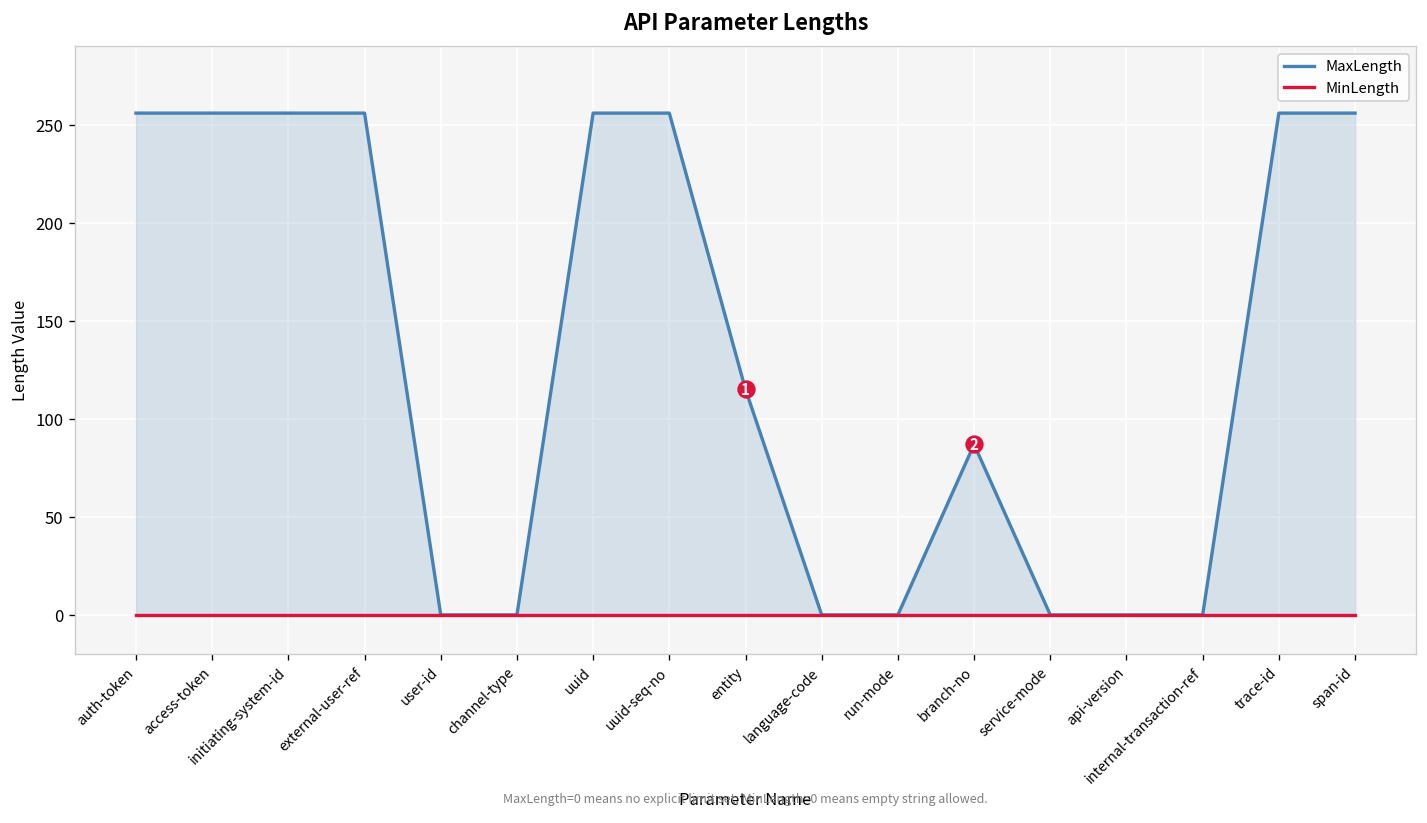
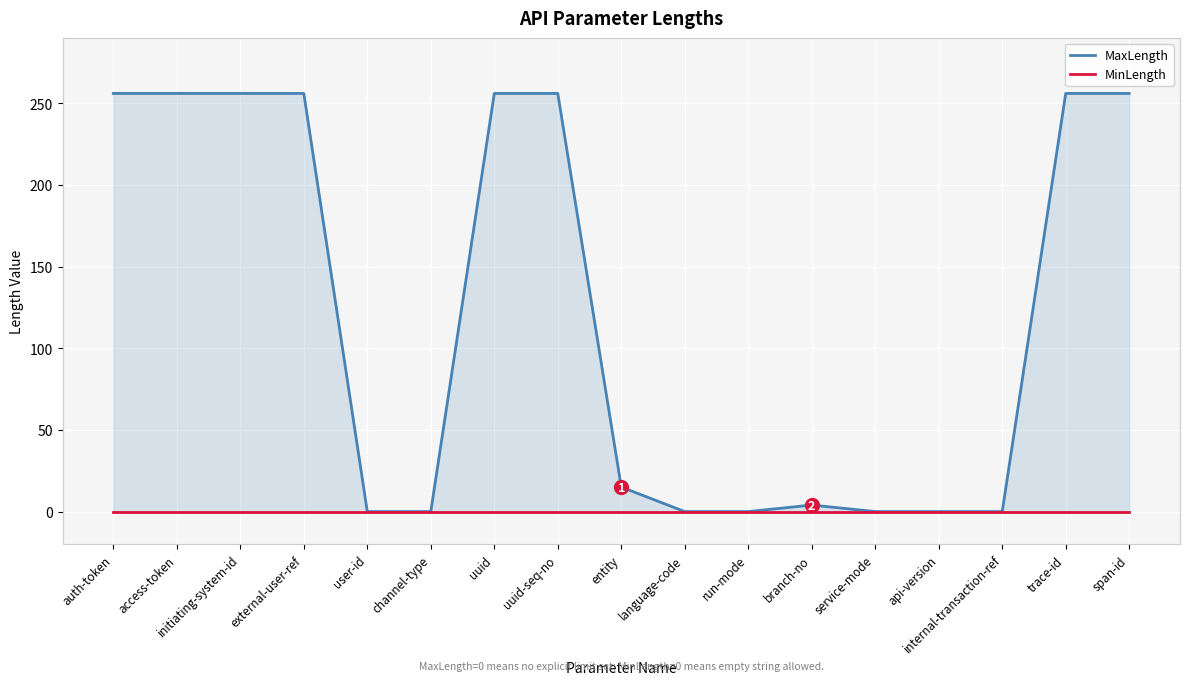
  {
    "MaxLength": {
      "auth-token": 256,
      "access-token": 256,
      "initiating-system-id": 256,
      "external-user-ref": 256,
      "uuid": 256,
      "uuid-seq-no": 256,
-     "entity": 115,
-     "branch-no": 87,
+     "entity": 15,
+     "branch-no": 4,
      "trace-id": 256,
      "span-id": 256
    }
  }
